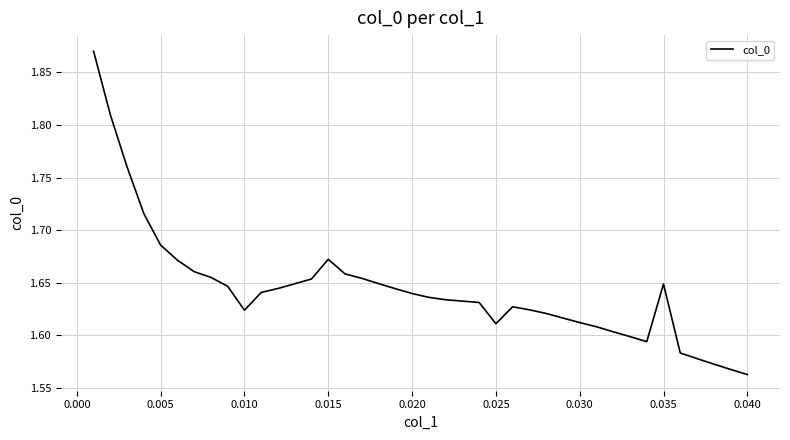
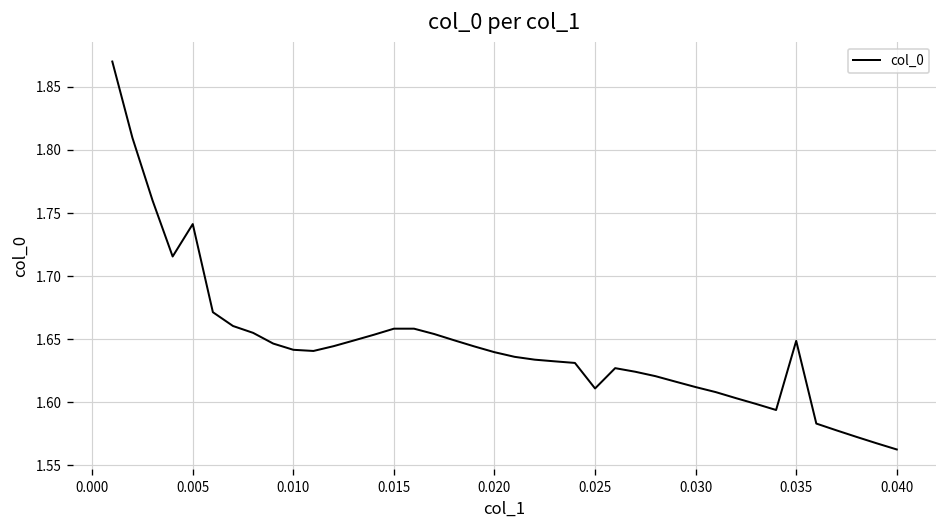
  {
-   "0.005": 1.686,
-   "0.010": 1.624,
-   "0.015": 1.672,
+   "0.005": 1.741,
+   "0.010": 1.641,
+   "0.015": 1.658,
    "0.020": 1.640,
    "0.025": 1.611,
    "0.030": 1.612,
    "0.035": 1.649,
    "0.040": 1.562
  }
